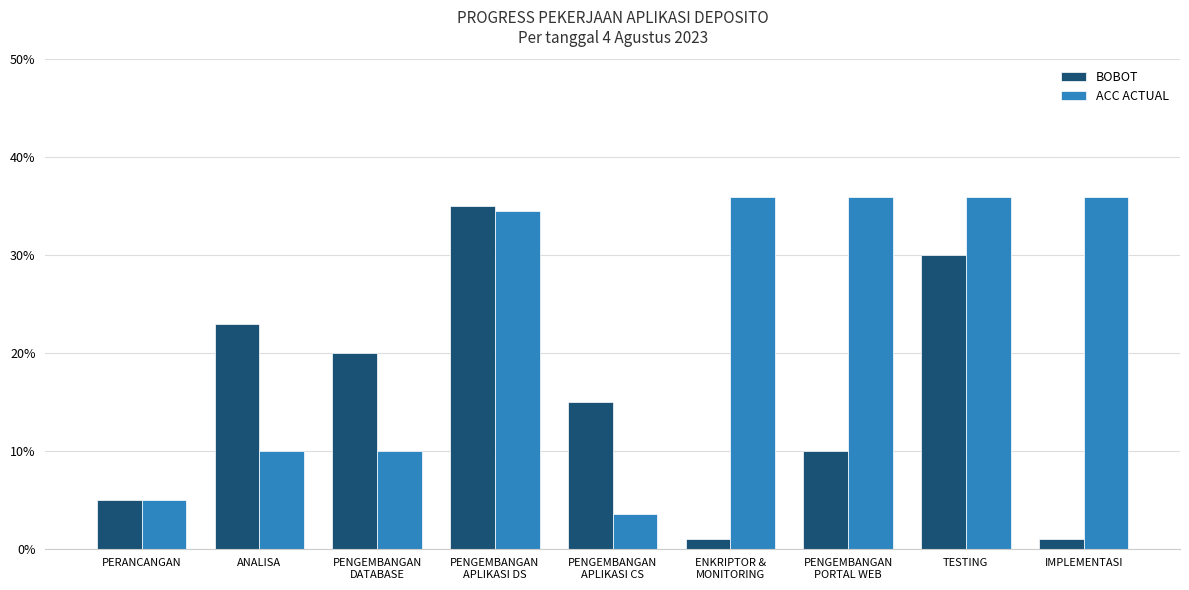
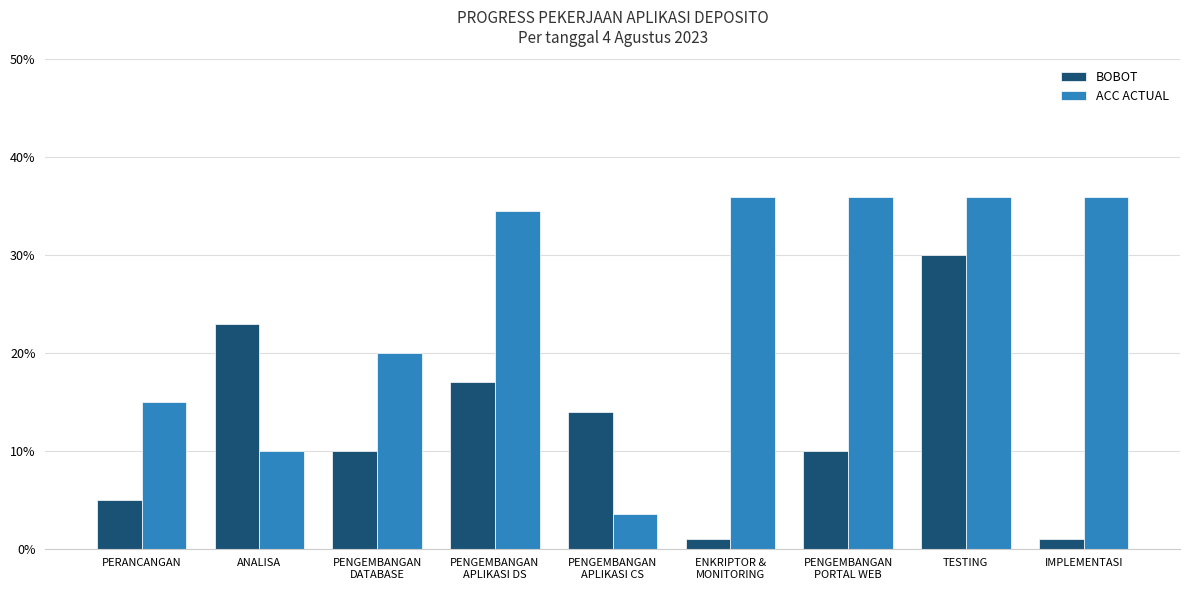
  {
    "BOBOT": {
      "PERANCANGAN": "5%",
      "ANALISA": "23%",
-     "PENGEMBANGAN DATABASE": "20%",
-     "PENGEMBANGAN APLIKASI DS": "35%",
-     "PENGEMBANGAN APLIKASI CS": "15%",
+     "PENGEMBANGAN DATABASE": "10%",
+     "PENGEMBANGAN APLIKASI DS": "17%",
+     "PENGEMBANGAN APLIKASI CS": "14%",
      "ENKRIPTOR & MONITORING": "1%",
      "PENGEMBANGAN PORTAL WEB": "10%",
      "TESTING": "30%",
      "IMPLEMENTASI": "1%"
    },
    "ACC ACTUAL": {
-     "PERANCANGAN": "5%",
+     "PERANCANGAN": "15%",
      "ANALISA": "10%",
-     "PENGEMBANGAN DATABASE": "10%",
+     "PENGEMBANGAN DATABASE": "20%",
      "PENGEMBANGAN APLIKASI DS": "34%",
      "PENGEMBANGAN APLIKASI CS": "4%",
      "ENKRIPTOR & MONITORING": "36%",
      "PENGEMBANGAN PORTAL WEB": "36%",
      "TESTING": "36%",
      "IMPLEMENTASI": "36%"
    }
  }
